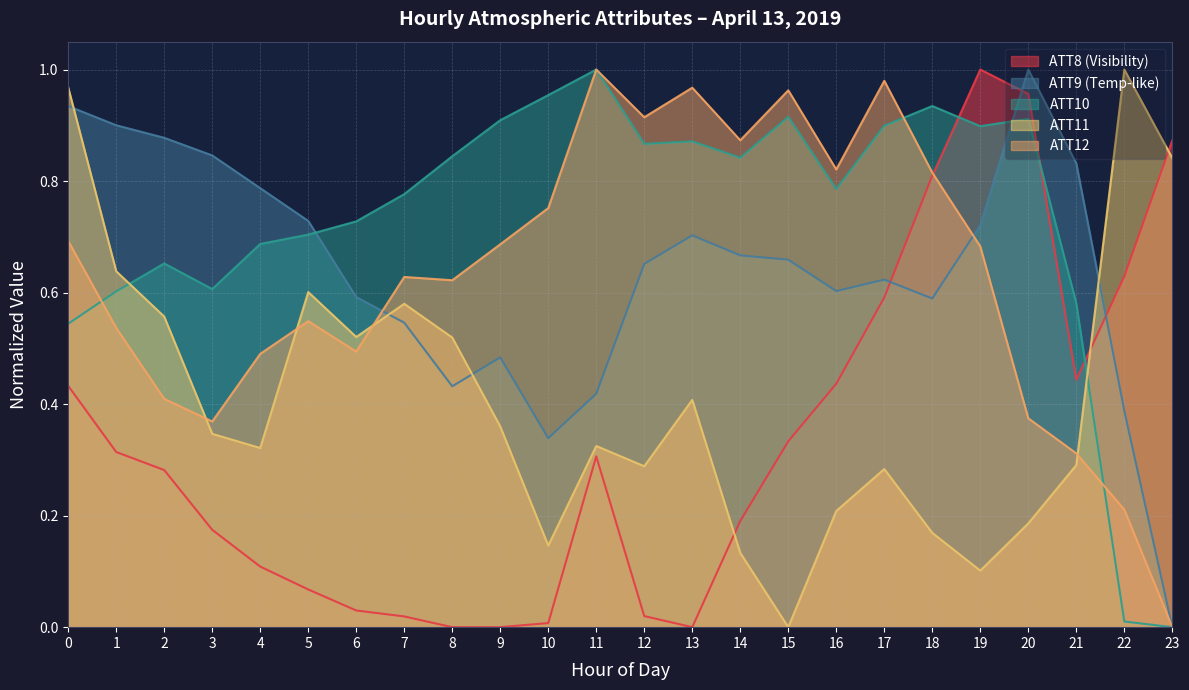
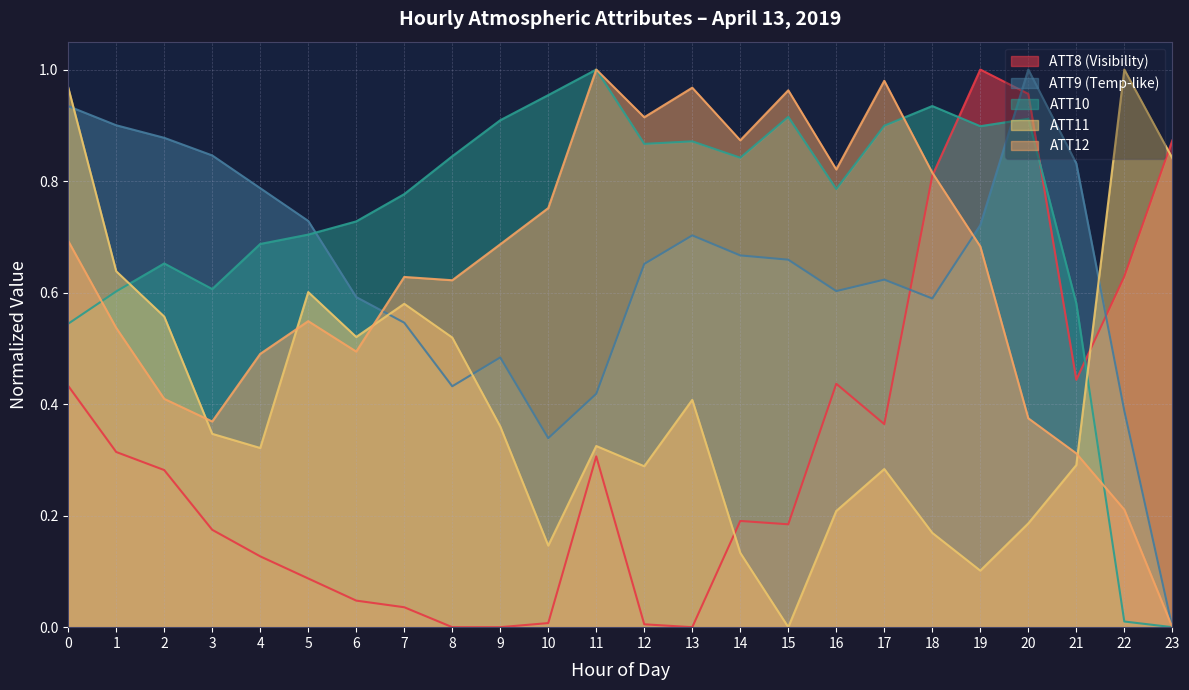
  {
    "ATT8 (Visibility)": {
      "0": 0.43,
      "1": 0.31,
      "2": 0.28,
      "3": 0.17,
-     "4": 0.11,
-     "5": 0.07,
-     "6": 0.03,
-     "7": 0.02,
+     "4": 0.13,
+     "5": 0.09,
+     "6": 0.05,
+     "7": 0.04,
      "8": 0.00,
      "9": 0.00,
      "10": 0.01,
      "11": 0.31,
-     "12": 0.02,
+     "12": 0.01,
      "13": 0.00,
      "14": 0.19,
-     "15": 0.33,
+     "15": 0.18,
      "16": 0.44,
-     "17": 0.59,
+     "17": 0.36,
      "18": 0.81,
      "19": 1.00,
      "21": 0.44,
      "22": 0.63,
      "23": 0.87
    }
  }
